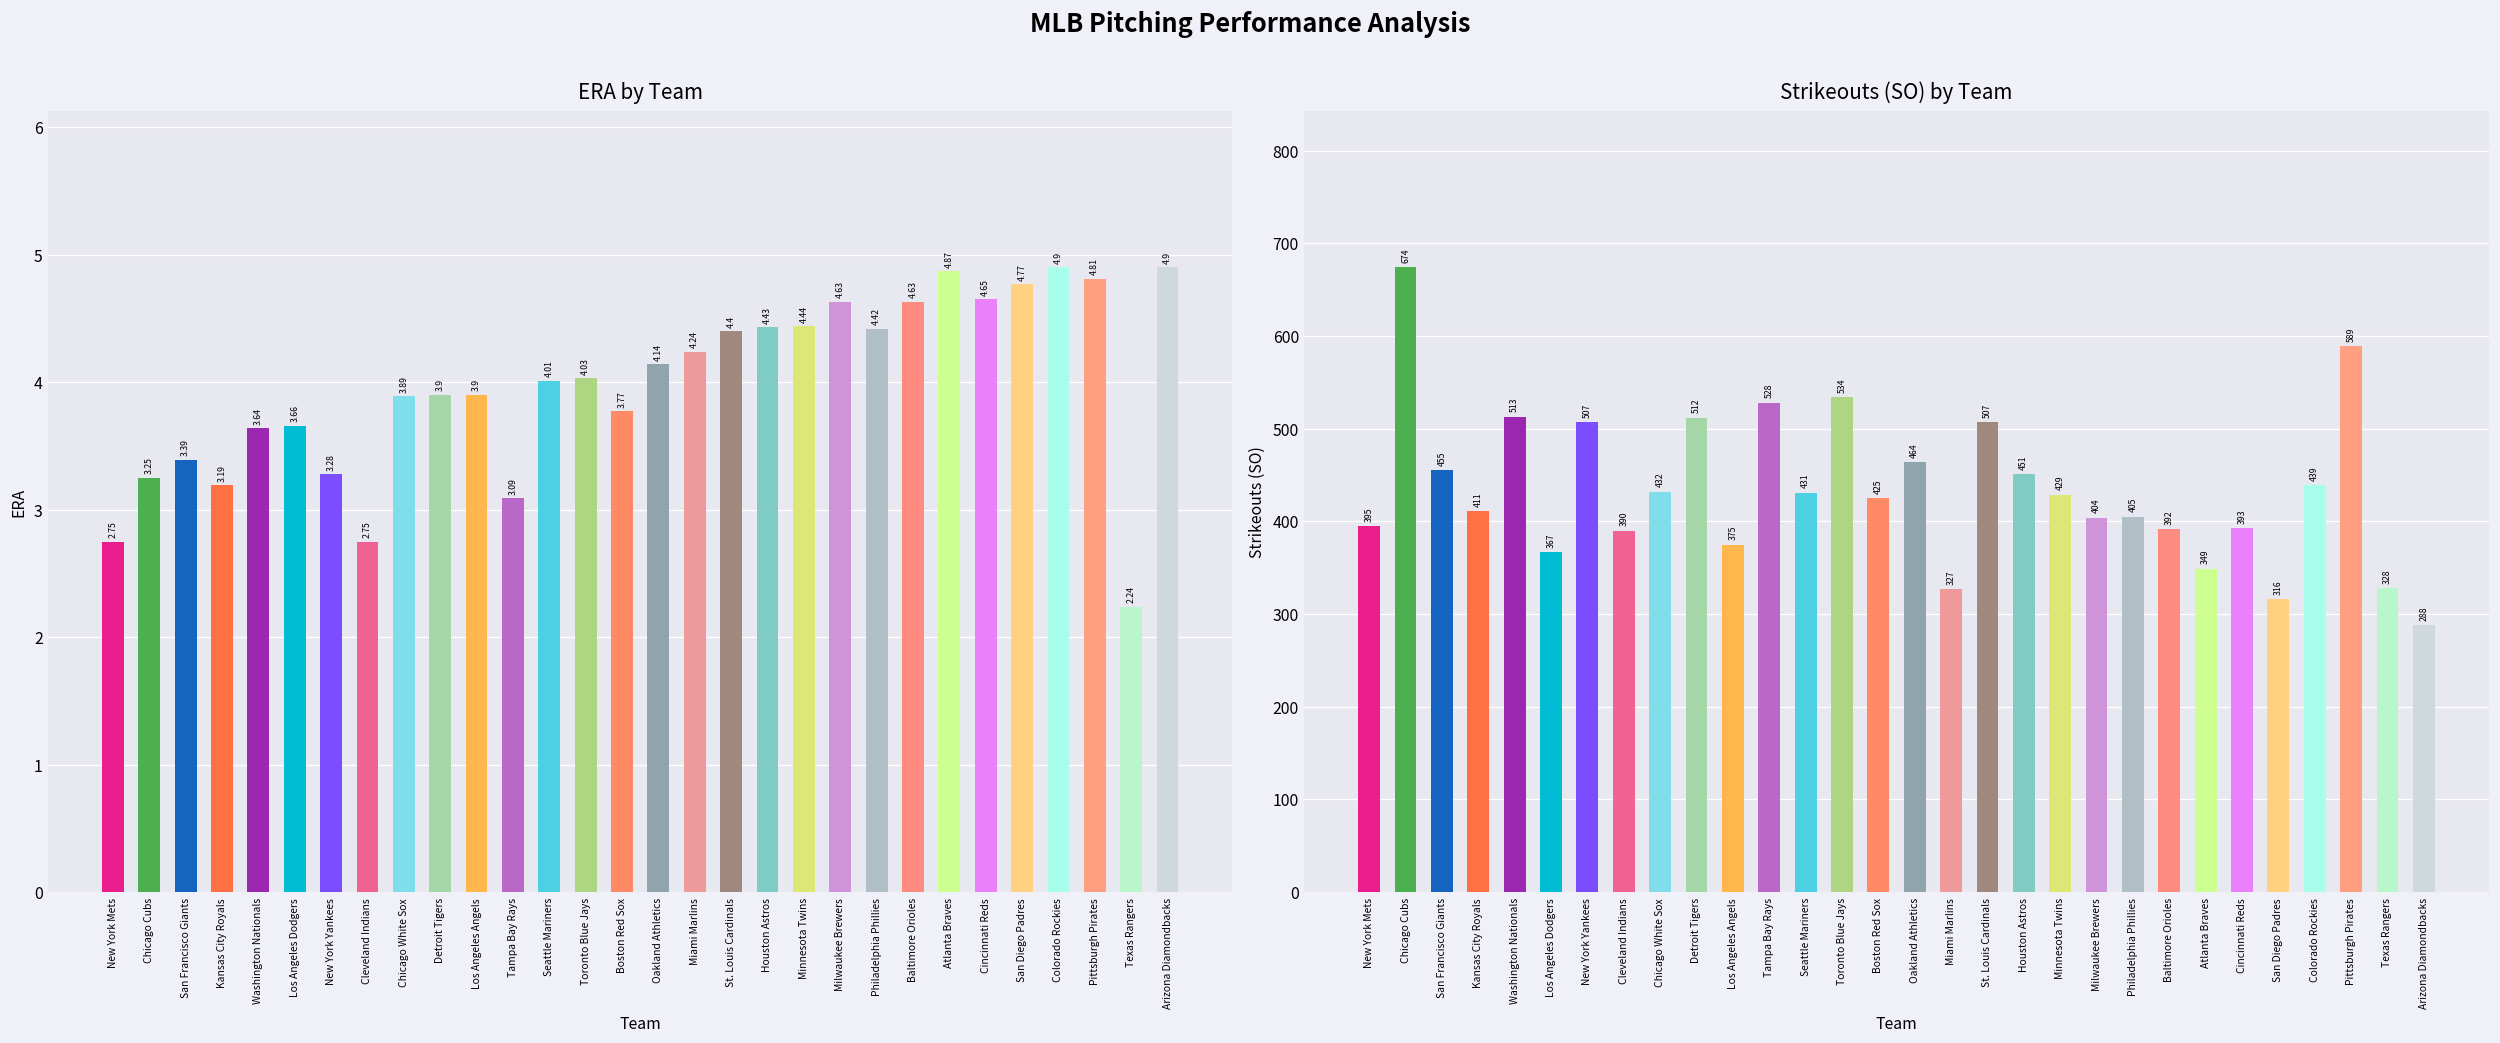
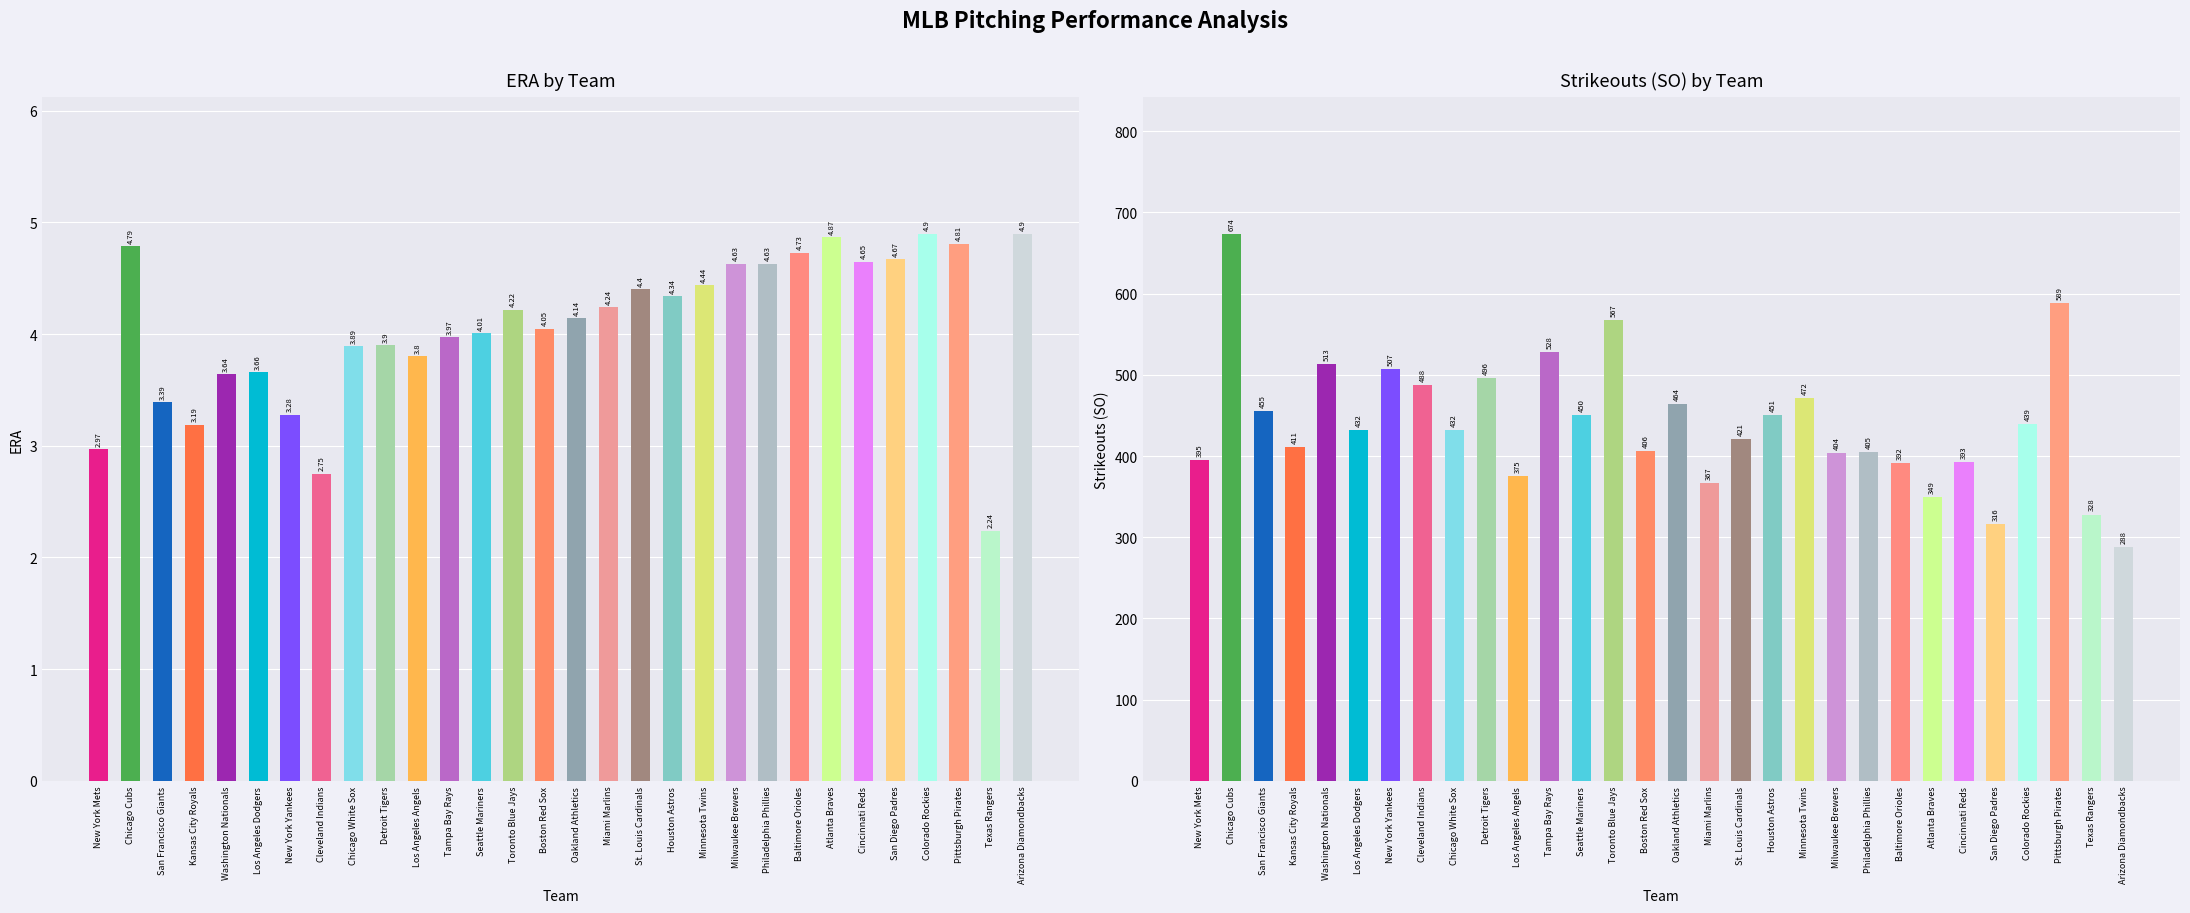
  {
    "ERA by Team": {
-     "New York Mets": 2.75,
-     "Chicago Cubs": 3.25,
+     "New York Mets": 2.97,
+     "Chicago Cubs": 4.79,
      "San Francisco Giants": 3.39,
      "Kansas City Royals": 3.19,
      "Washington Nationals": 3.64,
      "Los Angeles Dodgers": 3.66,
      "New York Yankees": 3.28,
      "Cleveland Indians": 2.75,
      "Chicago White Sox": 3.89,
      "Detroit Tigers": 3.9,
-     "Los Angeles Angels": 3.9,
-     "Tampa Bay Rays": 3.09,
+     "Los Angeles Angels": 3.8,
+     "Tampa Bay Rays": 3.97,
      "Seattle Mariners": 4.01,
-     "Toronto Blue Jays": 4.03,
-     "Boston Red Sox": 3.77,
+     "Toronto Blue Jays": 4.22,
+     "Boston Red Sox": 4.05,
      "Oakland Athletics": 4.14,
      "Miami Marlins": 4.24,
      "St. Louis Cardinals": 4.4,
-     "Houston Astros": 4.43,
+     "Houston Astros": 4.34,
      "Minnesota Twins": 4.44,
      "Milwaukee Brewers": 4.63,
-     "Philadelphia Phillies": 4.42,
-     "Baltimore Orioles": 4.63,
+     "Philadelphia Phillies": 4.63,
+     "Baltimore Orioles": 4.73,
      "Atlanta Braves": 4.87,
      "Cincinnati Reds": 4.65,
-     "San Diego Padres": 4.77,
+     "San Diego Padres": 4.67,
      "Colorado Rockies": 4.9,
      "Pittsburgh Pirates": 4.81,
      "Texas Rangers": 2.24,
      "Arizona Diamondbacks": 4.9
    },
    "Strikeouts (SO) by Team": {
      "New York Mets": 395,
      "Chicago Cubs": 674,
      "San Francisco Giants": 455,
      "Kansas City Royals": 411,
      "Washington Nationals": 513,
-     "Los Angeles Dodgers": 367,
+     "Los Angeles Dodgers": 432,
      "New York Yankees": 507,
-     "Cleveland Indians": 390,
+     "Cleveland Indians": 488,
      "Chicago White Sox": 432,
-     "Detroit Tigers": 512,
+     "Detroit Tigers": 496,
      "Los Angeles Angels": 375,
      "Tampa Bay Rays": 528,
-     "Seattle Mariners": 431,
-     "Toronto Blue Jays": 534,
-     "Boston Red Sox": 425,
+     "Seattle Mariners": 450,
+     "Toronto Blue Jays": 567,
+     "Boston Red Sox": 406,
      "Oakland Athletics": 464,
-     "Miami Marlins": 327,
-     "St. Louis Cardinals": 507,
+     "Miami Marlins": 367,
+     "St. Louis Cardinals": 421,
      "Houston Astros": 451,
-     "Minnesota Twins": 429,
+     "Minnesota Twins": 472,
      "Milwaukee Brewers": 404,
      "Philadelphia Phillies": 405,
      "Baltimore Orioles": 392,
      "Atlanta Braves": 349,
      "Cincinnati Reds": 393,
      "San Diego Padres": 316,
      "Colorado Rockies": 439,
      "Pittsburgh Pirates": 589,
      "Texas Rangers": 328,
      "Arizona Diamondbacks": 288
    }
  }
